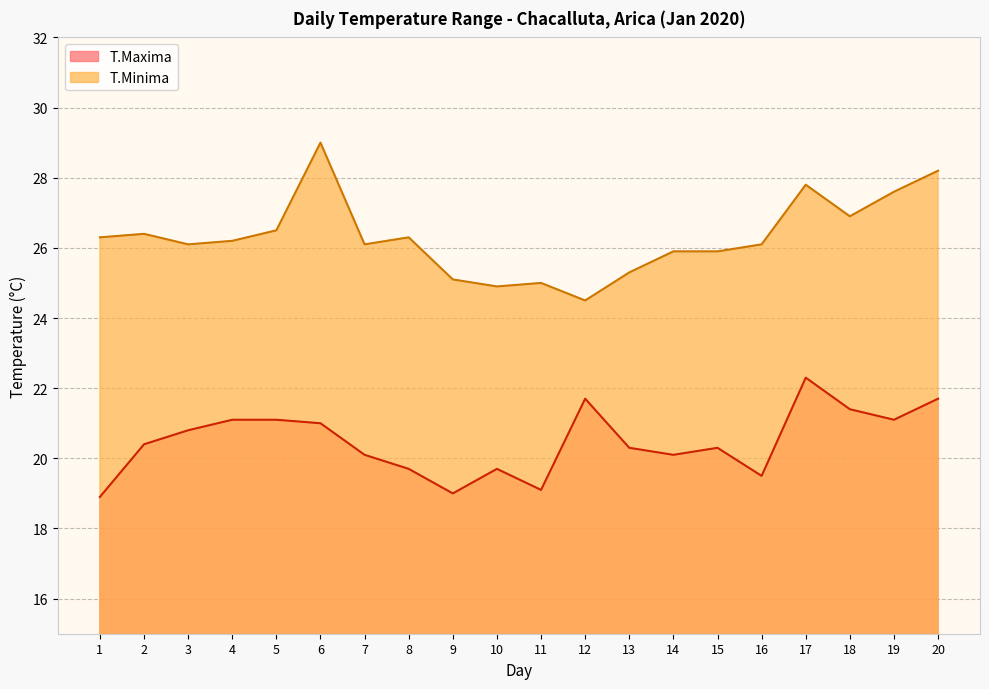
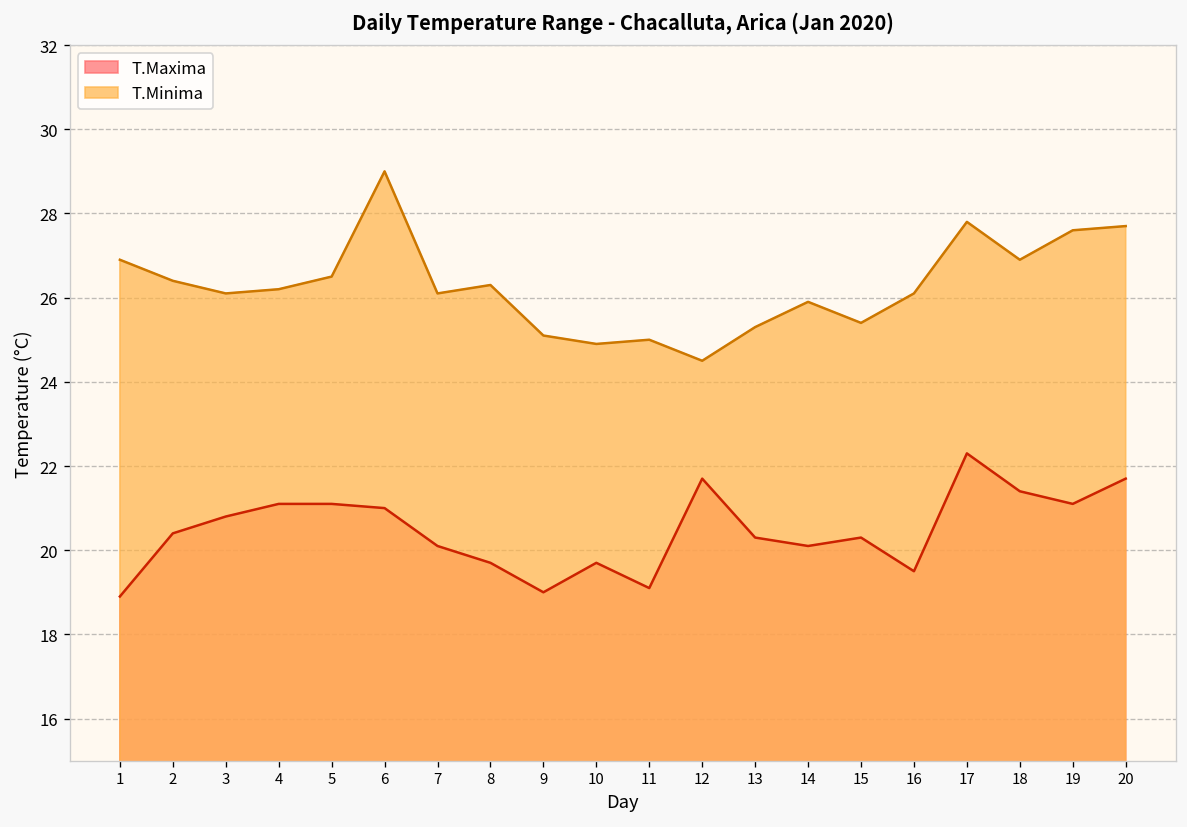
  {
    "T.Maxima": {
      "1": 18.9,
      "2": 20.4,
      "3": 20.8,
      "4": 21.1,
      "5": 21.1,
      "6": 21.0,
      "7": 20.1,
      "8": 19.7,
      "9": 19.0,
      "10": 19.7,
      "11": 19.1,
      "12": 21.7,
      "13": 20.3,
      "14": 20.1,
      "15": 20.3,
      "16": 19.5,
      "17": 22.3,
      "18": 21.4,
      "19": 21.1,
      "20": 21.7
    },
    "T.Minima": {
-     "1": 26.3,
+     "1": 26.9,
      "2": 26.4,
      "3": 26.1,
      "4": 26.2,
      "5": 26.5,
      "6": 29.0,
      "7": 26.1,
      "8": 26.3,
      "9": 25.1,
      "10": 24.9,
      "11": 25.0,
      "12": 24.5,
      "13": 25.3,
      "14": 25.9,
-     "15": 25.9,
+     "15": 25.4,
      "16": 26.1,
      "17": 27.8,
      "18": 26.9,
      "19": 27.6,
-     "20": 28.2
+     "20": 27.7
    }
  }
